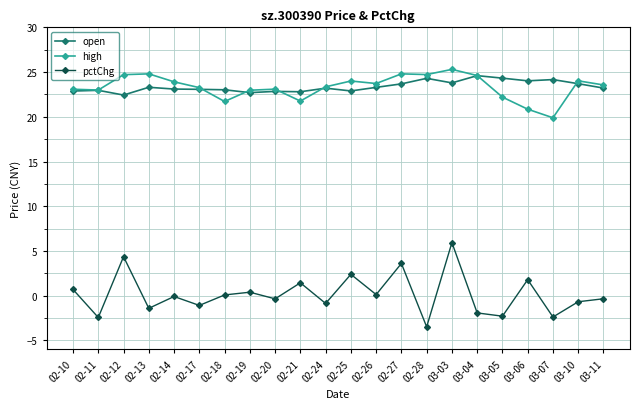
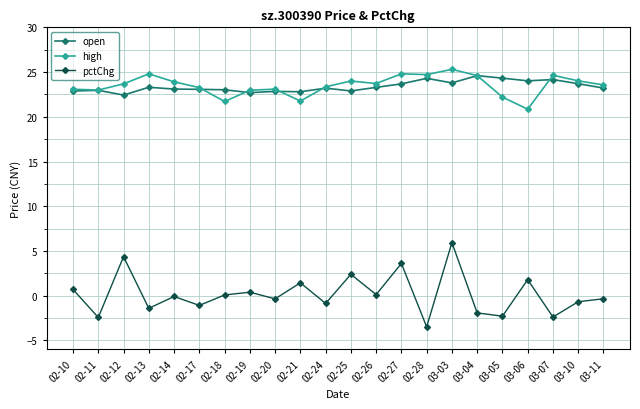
  {
    "high": {
-     "02-12": 25,
+     "02-12": 24,
      "02-13": 25,
      "02-14": 24,
      "02-18": 22,
      "02-21": 22,
      "02-25": 24,
      "02-26": 24,
      "02-27": 25,
      "02-28": 25,
      "03-03": 25,
      "03-05": 22,
      "03-06": 21,
-     "03-07": 20,
+     "03-07": 25,
      "03-10": 24,
      "03-11": 24
    }
  }
